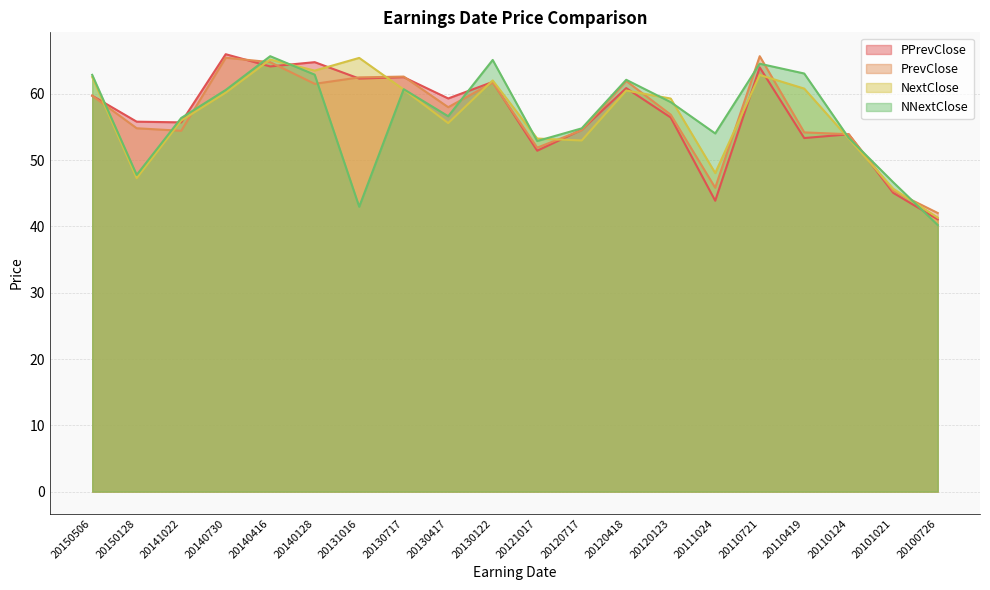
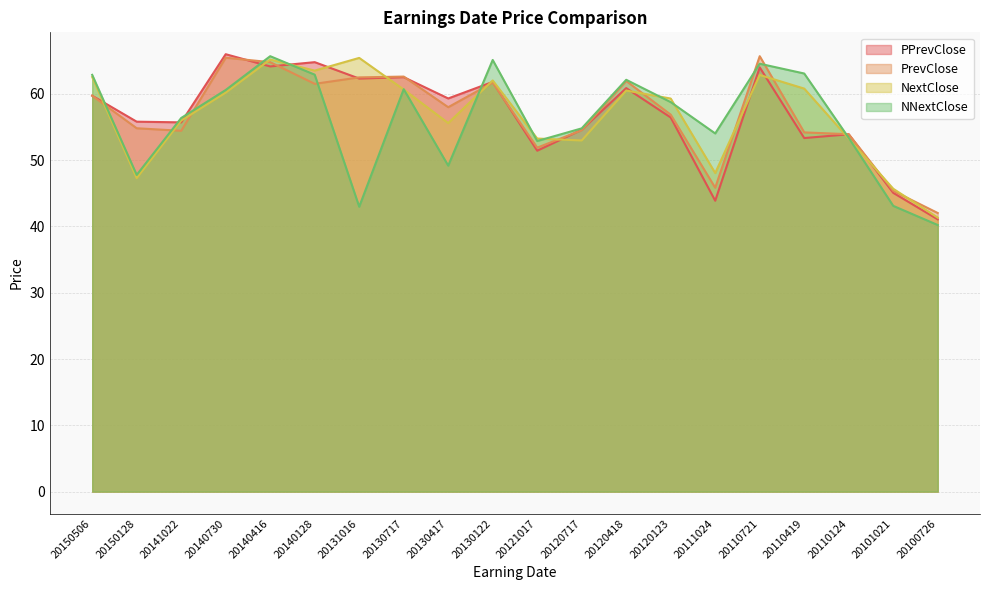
  {
    "NNextClose": {
      "20150128": 48,
      "20141022": 56,
      "20140730": 61,
      "20140416": 66,
      "20140128": 63,
      "20131016": 43,
-     "20130417": 57,
+     "20130417": 49,
      "20130122": 65,
      "20120123": 59,
      "20111024": 54,
      "20110721": 65,
      "20110419": 63,
-     "20101021": 47,
+     "20101021": 43,
      "20100726": 40
    }
  }
